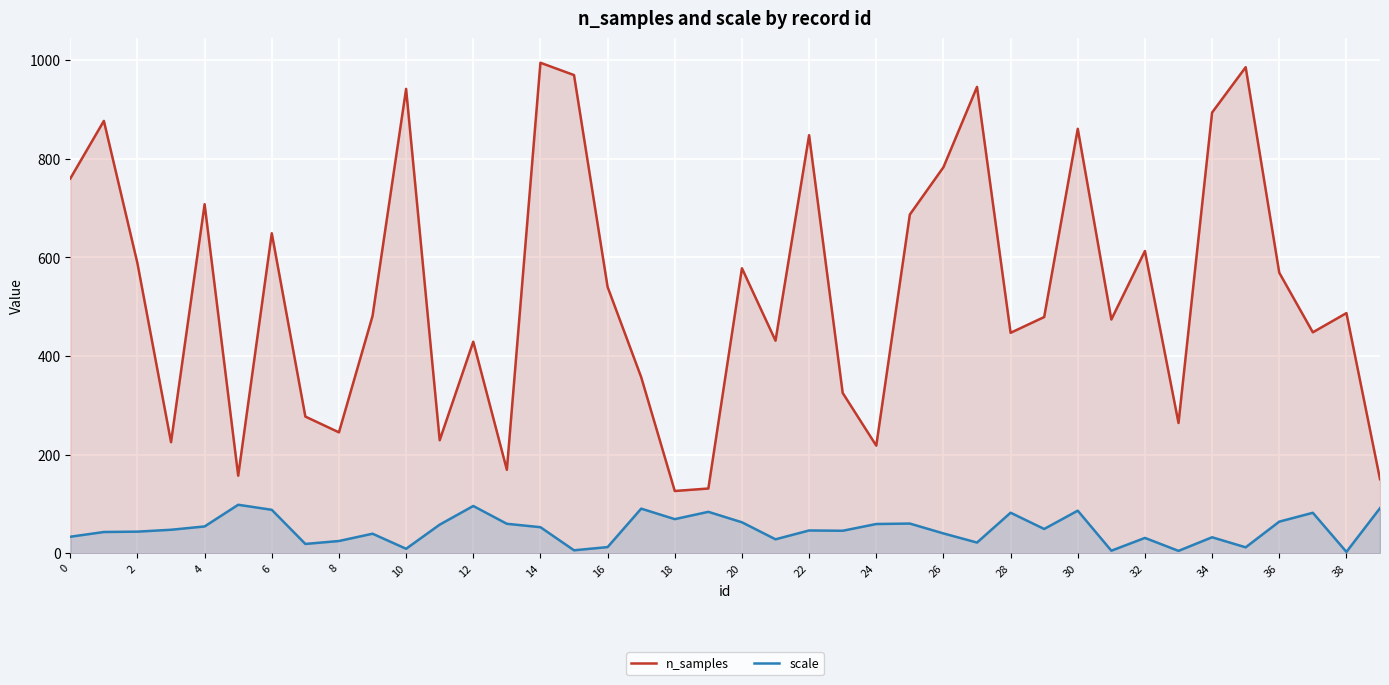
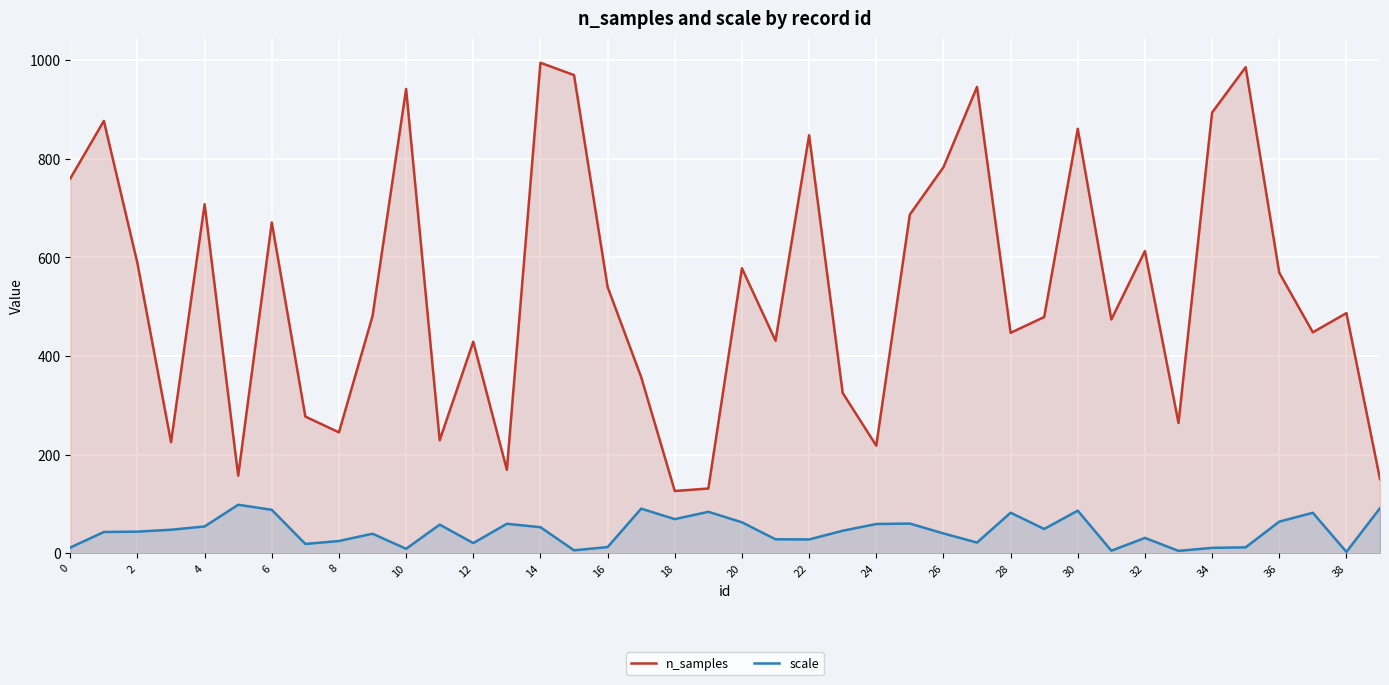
  {
    "n_samples": {
      "0": 760,
      "2": 590,
      "4": 710,
-     "6": 650,
+     "6": 670,
      "8": 250,
      "10": 940,
      "12": 430,
      "14": 1000,
      "16": 540,
      "18": 130,
      "20": 580,
      "22": 850,
      "24": 220,
      "26": 780,
      "28": 450,
      "30": 860,
      "32": 610,
      "34": 890,
      "36": 570,
      "38": 490
    },
    "scale": {
-     "0": 30,
+     "0": 10,
      "2": 40,
      "4": 50,
      "6": 90,
      "8": 20,
      "10": 10,
-     "12": 100,
+     "12": 20,
      "14": 50,
      "16": 10,
      "18": 70,
      "20": 60,
-     "22": 50,
+     "22": 30,
      "24": 60,
      "26": 40,
      "28": 80,
      "30": 90,
      "32": 30,
-     "34": 30,
+     "34": 10,
      "36": 60,
      "38": 0
    }
  }
